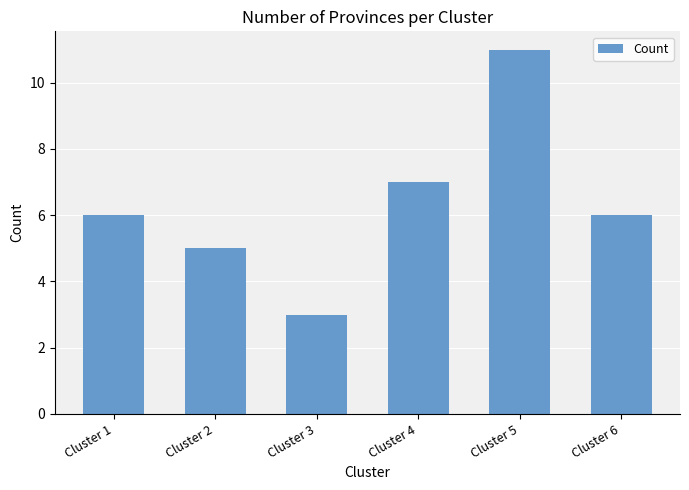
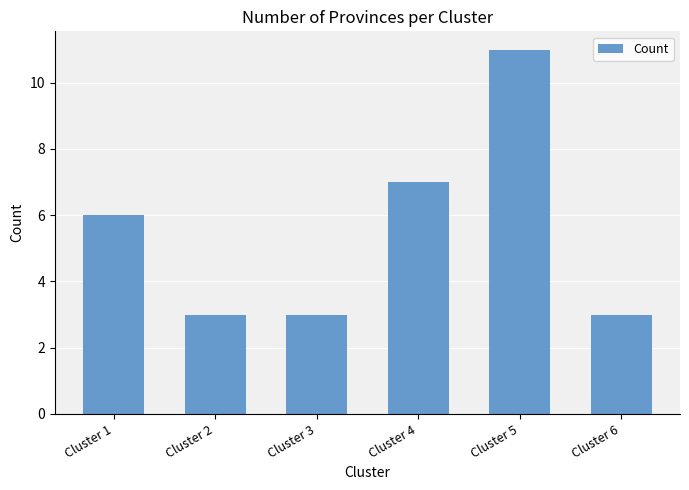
  {
    "Cluster 1": 6,
-   "Cluster 2": 5,
+   "Cluster 2": 3,
    "Cluster 3": 3,
    "Cluster 4": 7,
    "Cluster 5": 11,
-   "Cluster 6": 6
+   "Cluster 6": 3
  }
